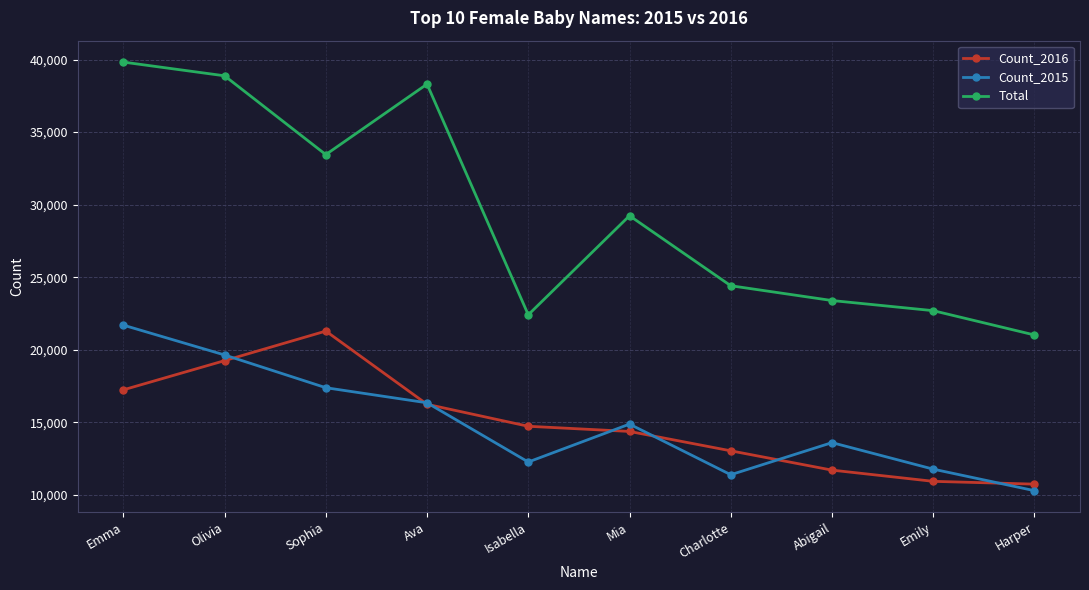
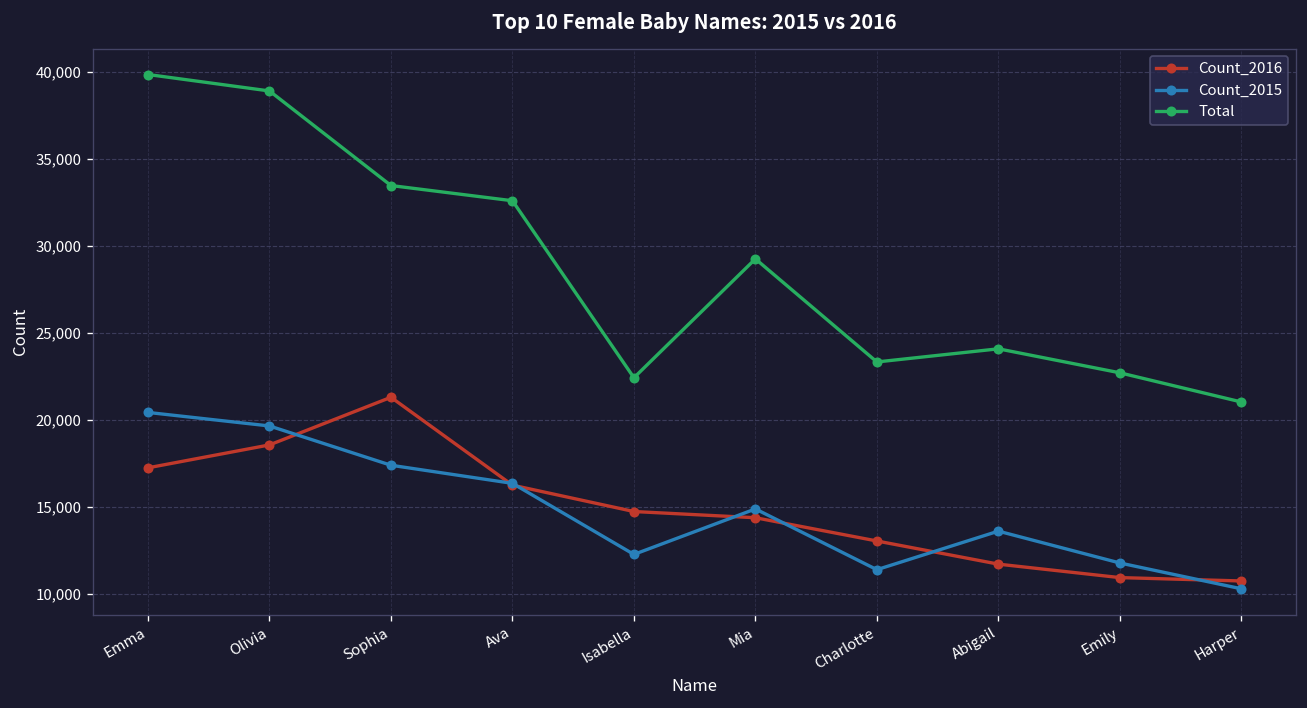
  {
    "Count_2016": {
      "Emma": "17,200",
-     "Olivia": "19,200",
+     "Olivia": "18,500",
      "Sophia": "21,300",
      "Isabella": "14,700",
      "Mia": "14,400",
      "Charlotte": "13,000",
      "Abigail": "11,700",
      "Emily": "10,900",
      "Harper": "10,700"
    },
    "Count_2015": {
-     "Emma": "21,700",
+     "Emma": "20,400",
      "Olivia": "19,600",
      "Sophia": "17,400",
      "Isabella": "12,300",
      "Mia": "14,900",
      "Charlotte": "11,400",
      "Abigail": "13,600",
      "Emily": "11,800",
      "Harper": "10,300"
    },
    "Total": {
      "Emma": "39,800",
      "Olivia": "38,900",
      "Sophia": "33,500",
-     "Ava": "38,300",
+     "Ava": "32,600",
      "Isabella": "22,400",
      "Mia": "29,200",
-     "Charlotte": "24,400",
-     "Abigail": "23,400",
+     "Charlotte": "23,300",
+     "Abigail": "24,100",
      "Emily": "22,700",
      "Harper": "21,000"
    }
  }
